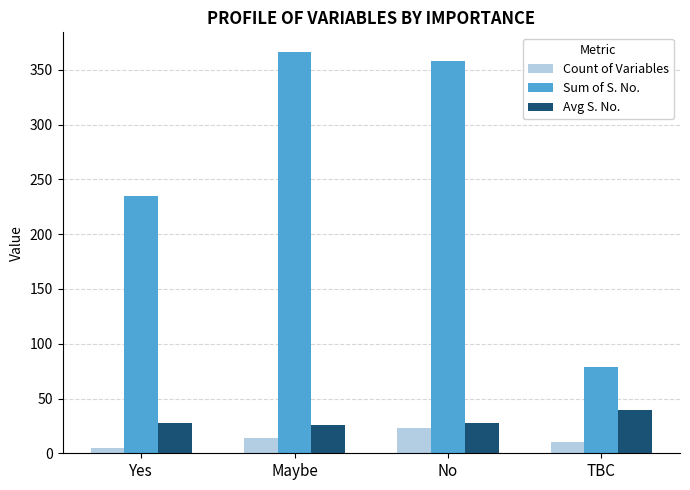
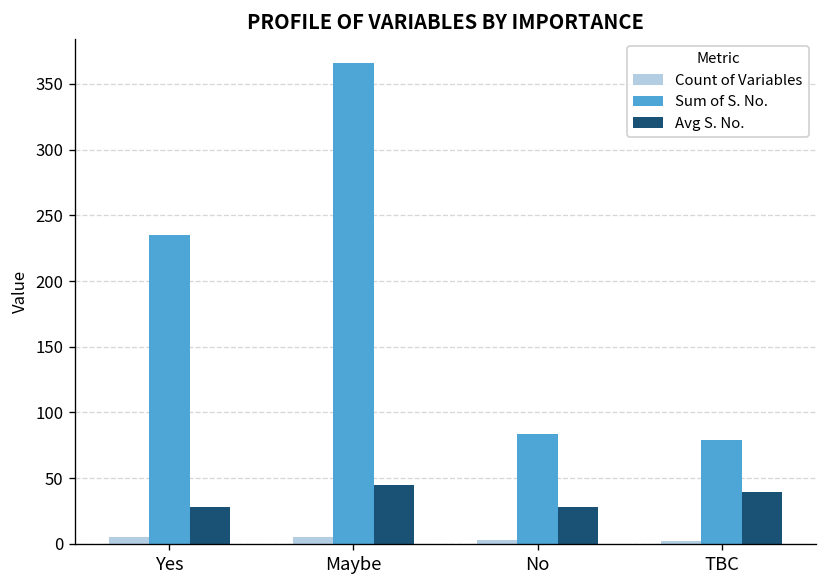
  {
    "Count of Variables": {
      "Yes": 5,
-     "Maybe": 14,
-     "No": 23,
-     "TBC": 10
+     "Maybe": 5,
+     "No": 3,
+     "TBC": 2
    },
    "Sum of S. No.": {
      "Yes": 235,
      "Maybe": 366,
-     "No": 358,
+     "No": 84,
      "TBC": 79
    },
    "Avg S. No.": {
      "Yes": 28,
-     "Maybe": 26,
+     "Maybe": 45,
      "No": 28,
      "TBC": 40
    }
  }
